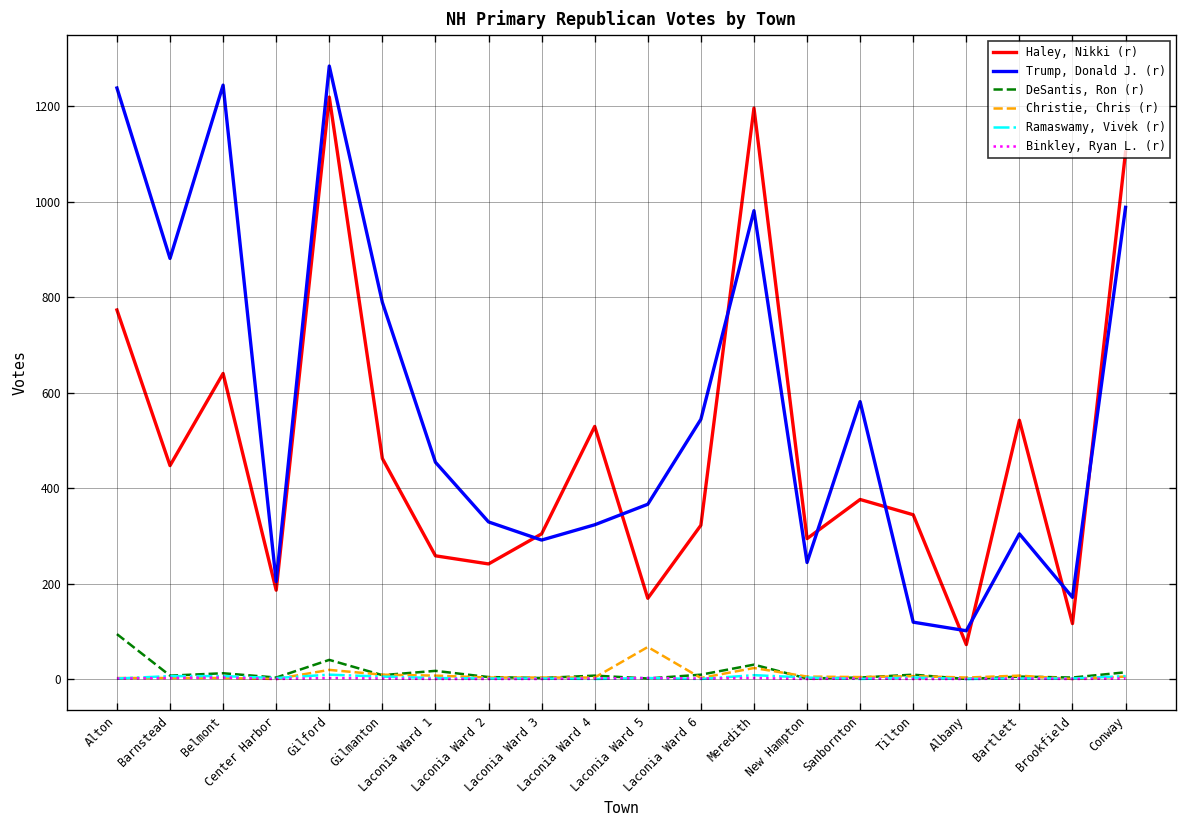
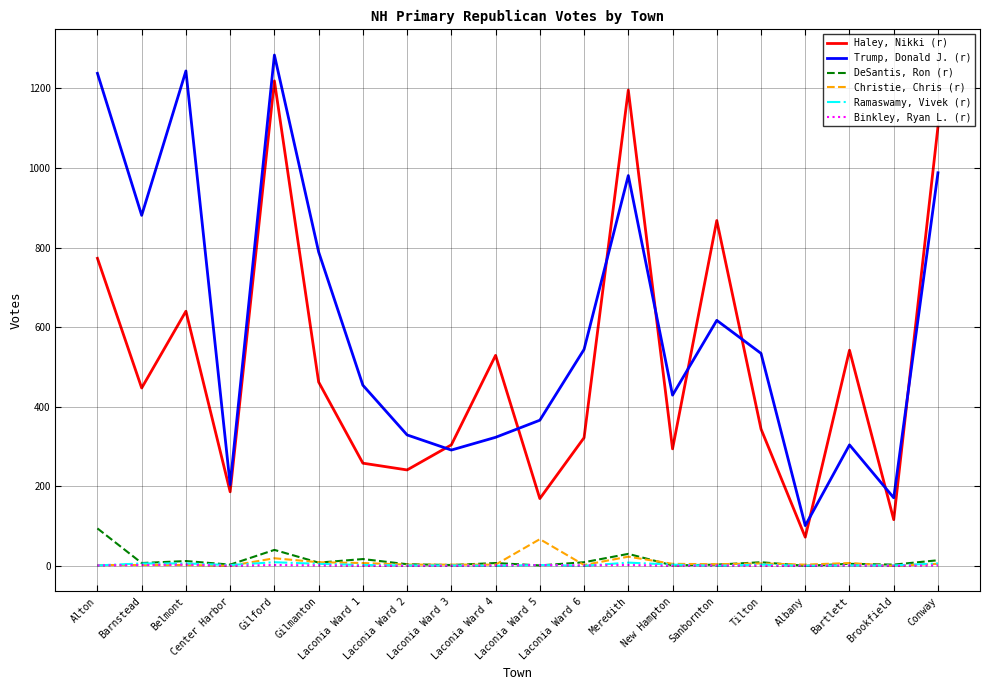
  {
    "Haley, Nikki (r)": {
      "Alton": 770,
      "Barnstead": 450,
      "Belmont": 640,
      "Center Harbor": 190,
      "Gilford": 1220,
      "Gilmanton": 460,
      "Laconia Ward 1": 260,
      "Laconia Ward 2": 240,
      "Laconia Ward 3": 300,
      "Laconia Ward 4": 530,
      "Laconia Ward 5": 170,
      "Laconia Ward 6": 320,
      "Meredith": 1200,
      "New Hampton": 290,
-     "Sanbornton": 380,
+     "Sanbornton": 870,
      "Tilton": 340,
      "Albany": 70,
      "Bartlett": 540,
      "Brookfield": 120,
      "Conway": 1100
    },
    "Trump, Donald J. (r)": {
      "Alton": 1240,
      "Barnstead": 880,
      "Belmont": 1240,
      "Center Harbor": 200,
      "Gilford": 1280,
      "Gilmanton": 790,
      "Laconia Ward 1": 450,
      "Laconia Ward 2": 330,
      "Laconia Ward 3": 290,
      "Laconia Ward 4": 320,
      "Laconia Ward 5": 370,
      "Laconia Ward 6": 540,
      "Meredith": 980,
-     "New Hampton": 240,
-     "Sanbornton": 580,
-     "Tilton": 120,
+     "New Hampton": 430,
+     "Sanbornton": 620,
+     "Tilton": 530,
      "Albany": 100,
      "Bartlett": 300,
      "Brookfield": 170,
      "Conway": 990
    },
    "DeSantis, Ron (r)": {
      "Alton": 90,
      "Gilford": 40,
      "Laconia Ward 1": 20,
      "Laconia Ward 6": 10,
      "Meredith": 30,
      "Conway": 10
    },
    "Christie, Chris (r)": {
      "Gilford": 20,
      "Laconia Ward 5": 70,
      "Meredith": 20
    },
    "Ramaswamy, Vivek (r)": {
      "Gilford": 10
    },
    "Binkley, Ryan L. (r)": {
      "Gilford": 0
    }
  }
